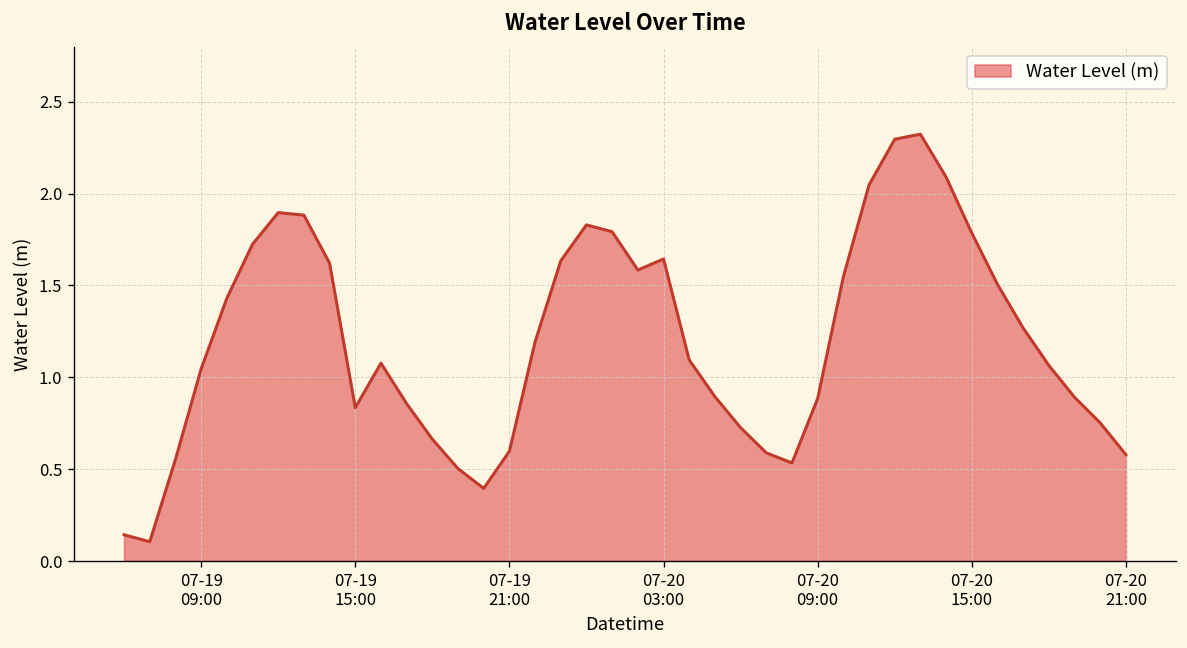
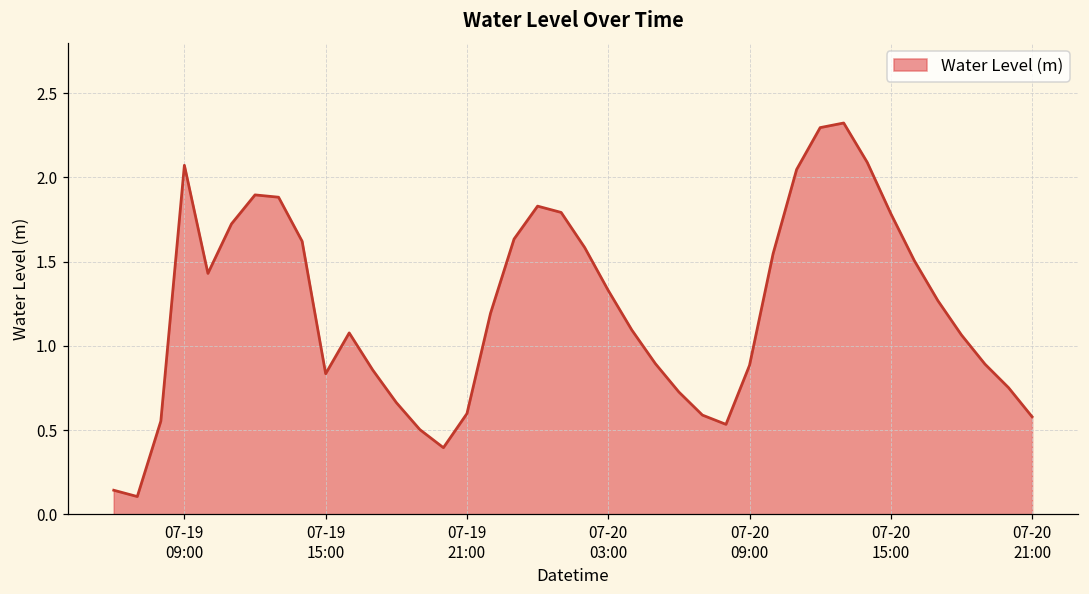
  {
-   "07-19 09:00": 1.05,
+   "07-19 09:00": 2.07,
    "07-19 15:00": 0.83,
    "07-19 21:00": 0.60,
-   "07-20 03:00": 1.64,
+   "07-20 03:00": 1.33,
    "07-20 09:00": 0.88,
    "07-20 15:00": 1.79,
    "07-20 21:00": 0.58
  }
